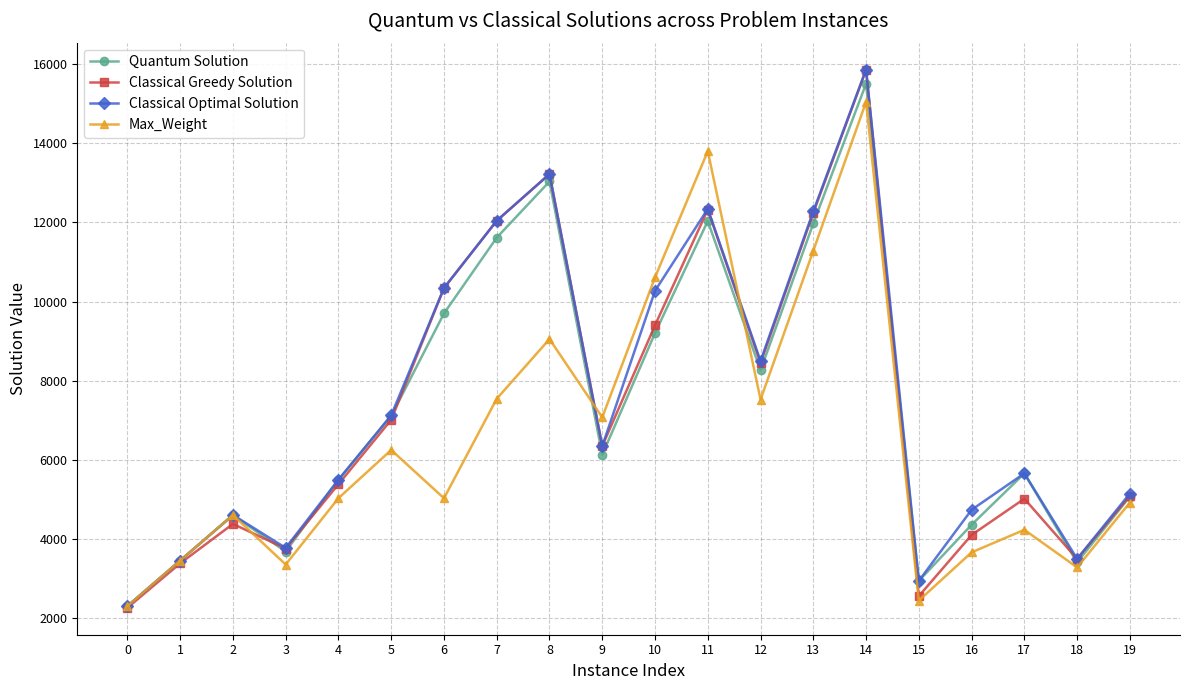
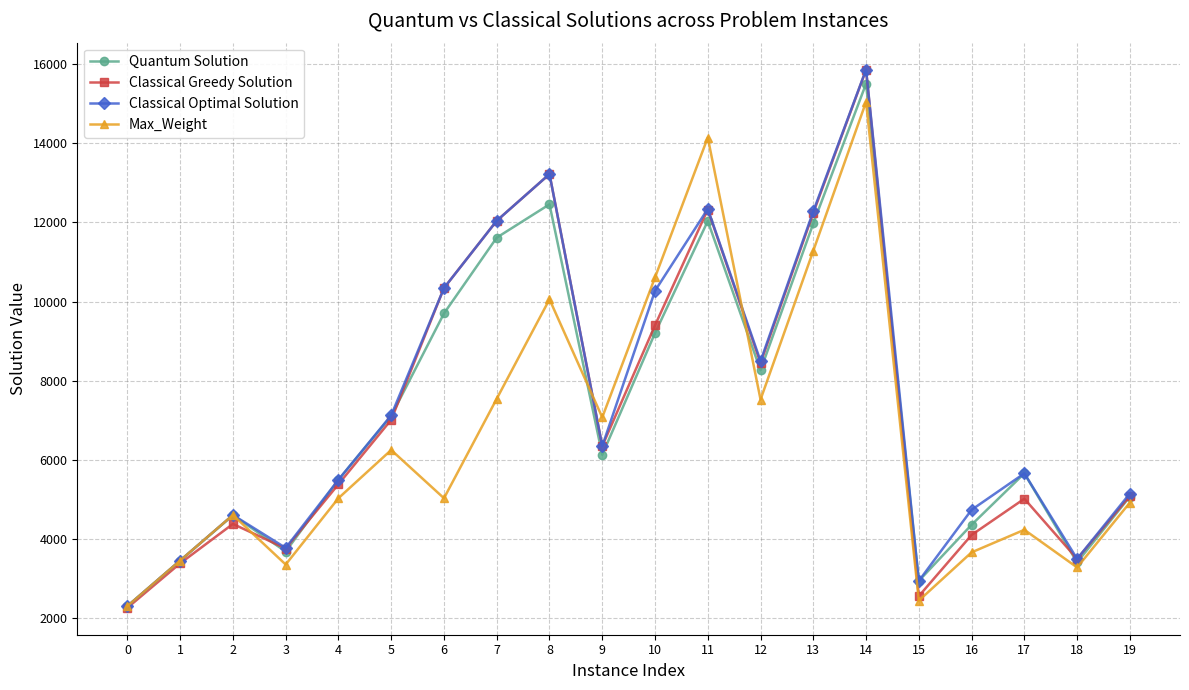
  {
    "Quantum Solution": {
      "3": 3700,
      "6": 9700,
      "7": 11600,
-     "8": 13000,
+     "8": 12500,
      "9": 6100,
      "10": 9200,
      "11": 12000,
      "12": 8300,
      "13": 12000,
      "14": 15500,
      "16": 4400,
      "18": 3400
    },
    "Classical Greedy Solution": {
      "1": 3400,
      "2": 4400,
      "4": 5400,
      "5": 7000,
      "10": 9400,
      "15": 2600,
      "16": 4100,
      "17": 5000
    },
    "Classical Optimal Solution": {
      "10": 10300,
      "16": 4700
    },
    "Max_Weight": {
      "3": 3400,
      "4": 5000,
      "5": 6200,
      "6": 5000,
      "7": 7500,
-     "8": 9100,
+     "8": 10100,
      "9": 7100,
      "10": 10600,
-     "11": 13800,
+     "11": 14100,
      "12": 7500,
      "13": 11300,
      "14": 15000,
      "15": 2400,
      "16": 3700,
      "17": 4200,
      "18": 3300,
      "19": 4900
    }
  }
